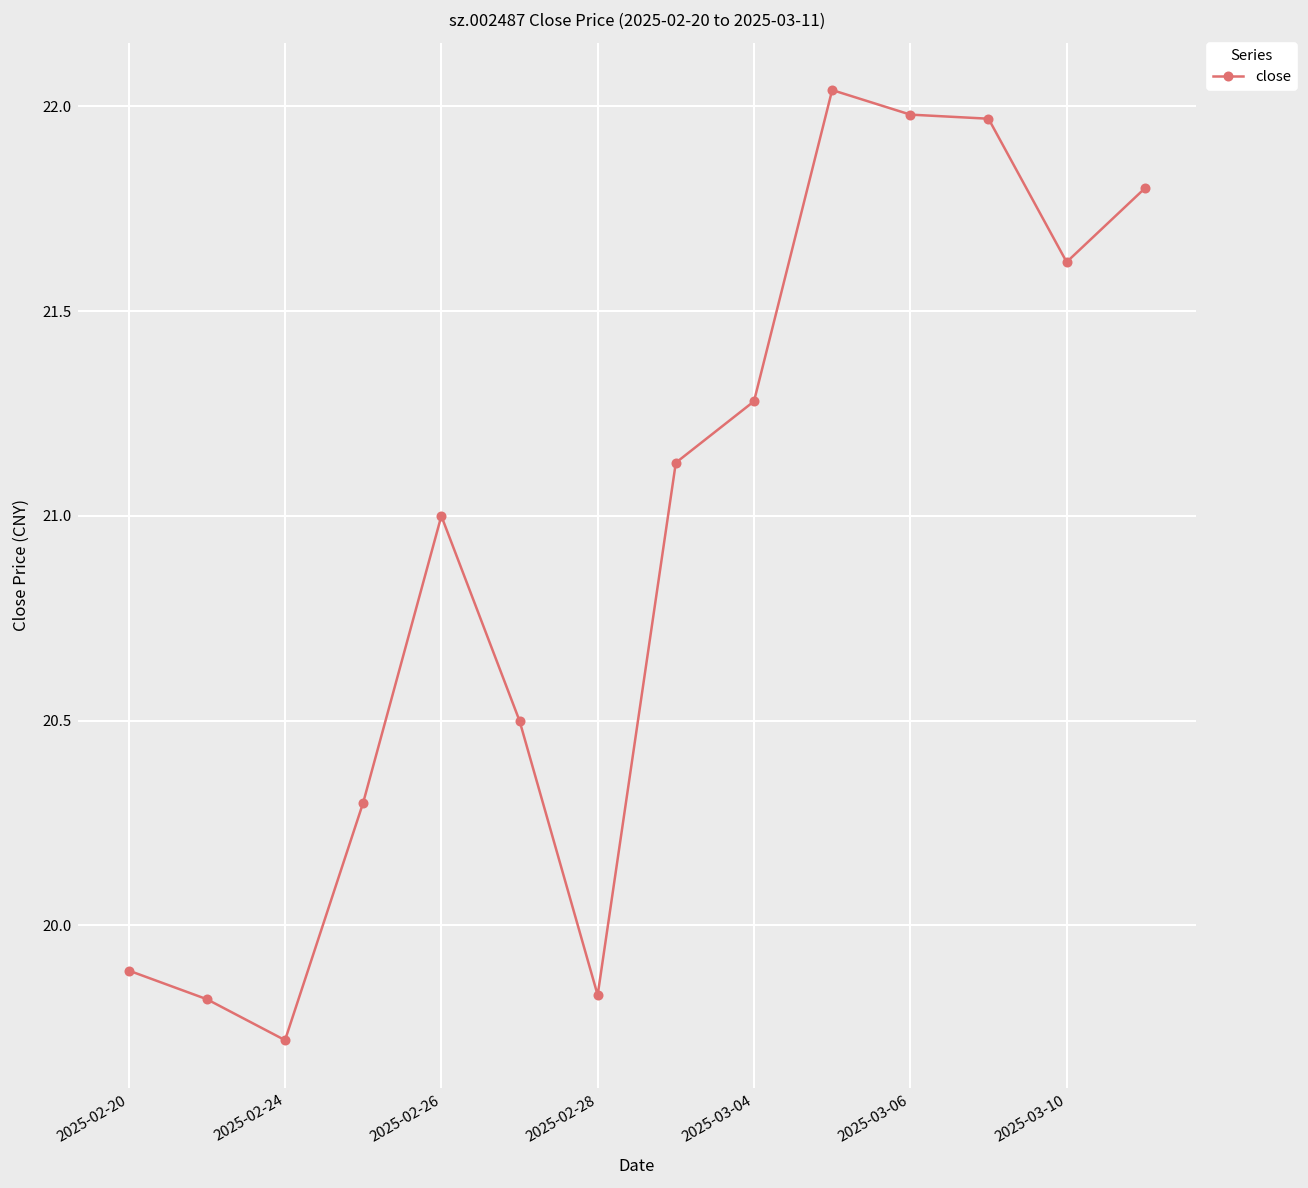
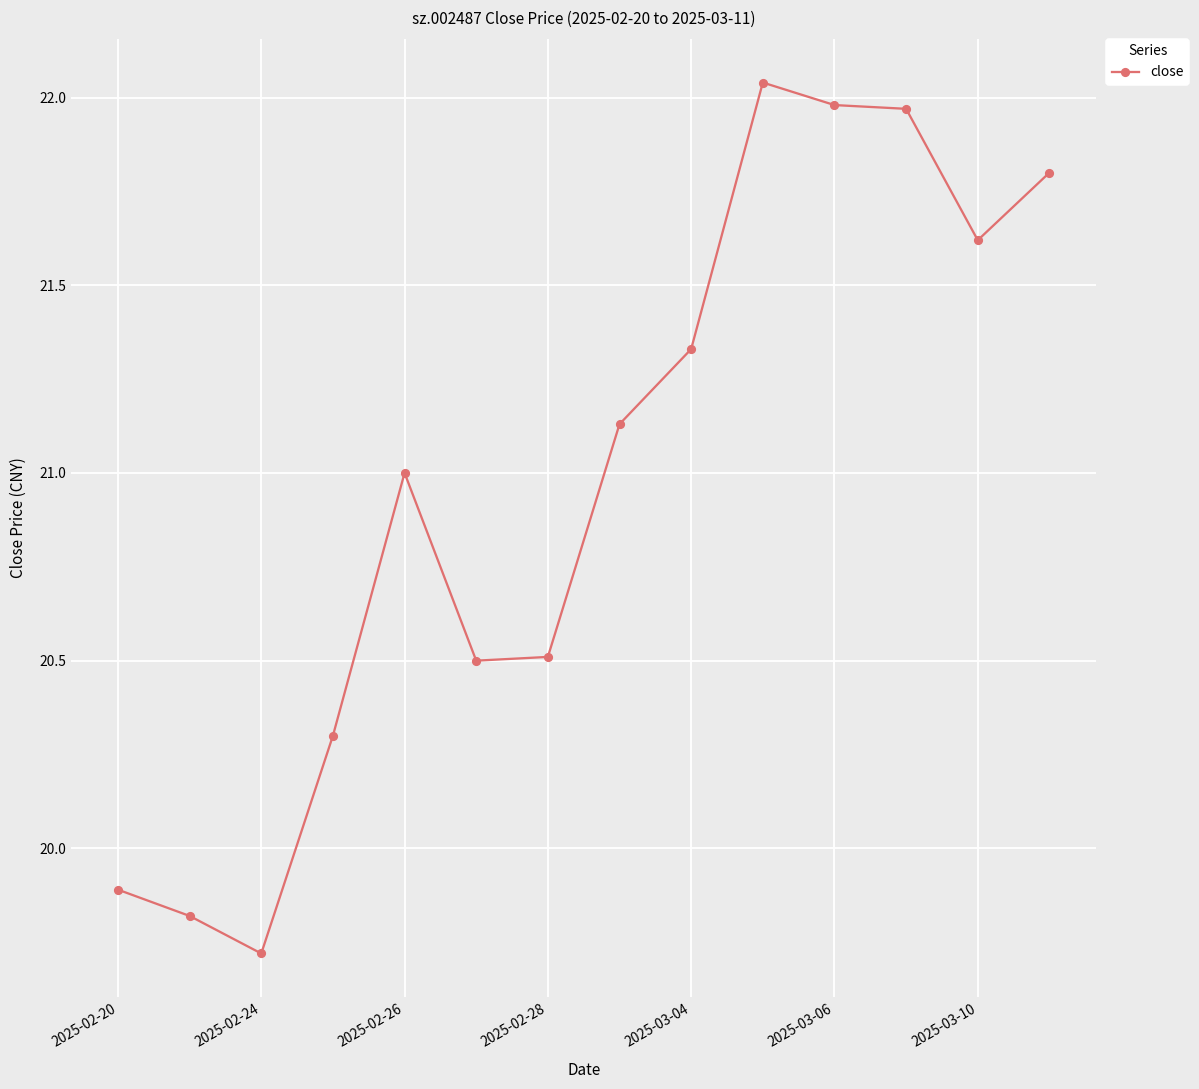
  {
    "2025-02-20": 19.89,
    "2025-02-24": 19.72,
    "2025-02-26": 21.00,
-   "2025-02-28": 19.83,
-   "2025-03-04": 21.28,
+   "2025-02-28": 20.51,
+   "2025-03-04": 21.33,
    "2025-03-06": 21.98,
    "2025-03-10": 21.62
  }
